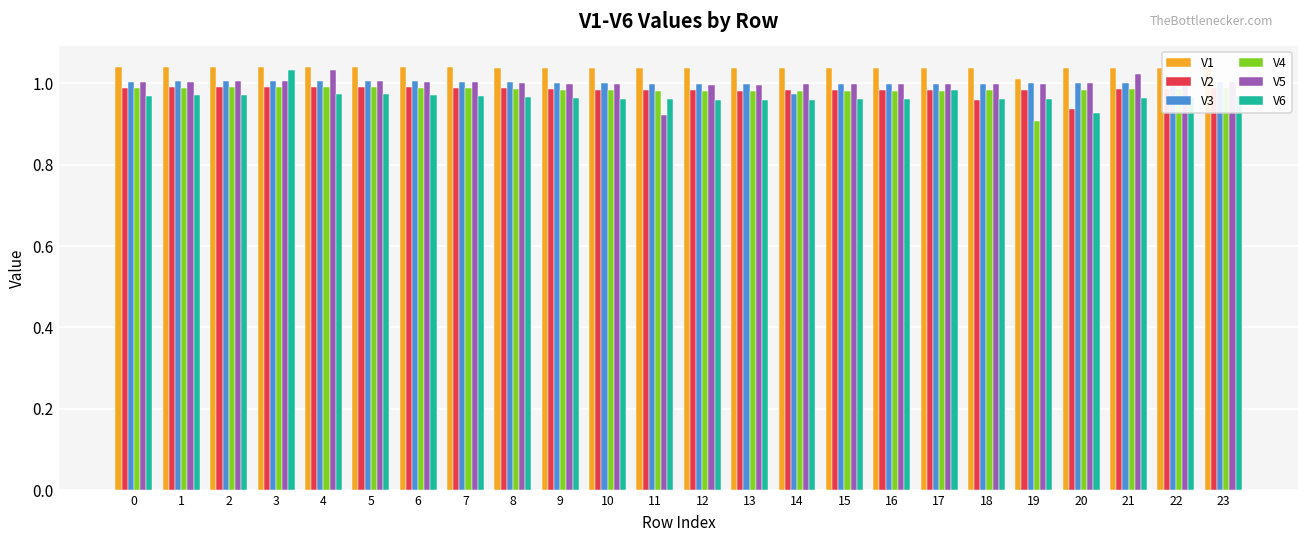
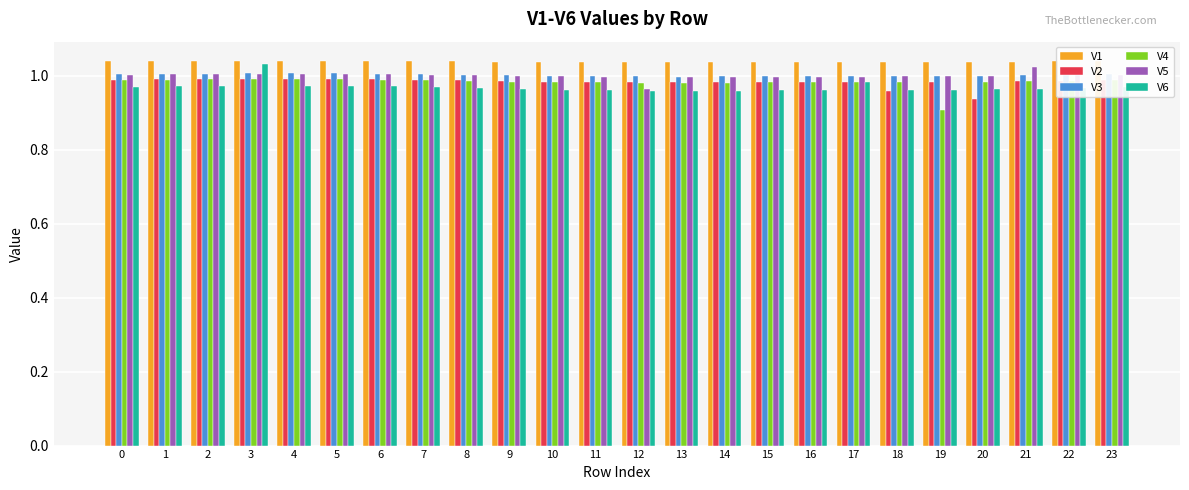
  {
    "V1": {
      "0": 1.04,
      "1": 1.04,
      "2": 1.04,
      "3": 1.04,
      "4": 1.04,
      "5": 1.04,
      "6": 1.04,
      "7": 1.04,
      "8": 1.04,
      "9": 1.04,
      "10": 1.04,
      "11": 1.04,
      "12": 1.04,
      "13": 1.04,
      "14": 1.04,
      "15": 1.04,
      "16": 1.04,
      "17": 1.04,
      "18": 1.04,
-     "19": 1.01,
+     "19": 1.04,
      "20": 1.04,
      "21": 1.04,
      "22": 1.04
    },
    "V2": {
      "0": 0.99,
      "1": 0.99,
      "2": 0.99,
      "3": 0.99,
      "4": 0.99,
      "5": 0.99,
      "6": 0.99,
      "7": 0.99,
      "8": 0.99,
      "9": 0.99,
      "10": 0.98,
      "11": 0.98,
      "12": 0.98,
      "13": 0.98,
      "14": 0.98,
      "15": 0.98,
      "16": 0.98,
      "17": 0.98,
      "18": 0.96,
      "19": 0.98,
      "20": 0.94,
      "21": 0.99
    },
    "V3": {
      "0": 1.00,
      "1": 1.01,
      "2": 1.01,
      "3": 1.01,
      "4": 1.01,
      "5": 1.01,
      "6": 1.01,
      "7": 1.00,
      "8": 1.00,
      "9": 1.00,
      "10": 1.00,
      "11": 1.00,
      "12": 1.00,
      "13": 1.00,
-     "14": 0.97,
+     "14": 1.00,
      "15": 1.00,
      "16": 1.00,
      "17": 1.00,
      "18": 1.00,
      "19": 1.00,
      "20": 1.00,
      "21": 1.00
    },
    "V4": {
      "0": 0.99,
      "1": 0.99,
      "2": 0.99,
      "3": 0.99,
      "4": 0.99,
      "5": 0.99,
      "6": 0.99,
      "7": 0.99,
      "8": 0.99,
      "9": 0.98,
      "10": 0.98,
      "11": 0.98,
      "12": 0.98,
      "13": 0.98,
      "14": 0.98,
      "15": 0.98,
      "16": 0.98,
      "17": 0.98,
      "18": 0.98,
      "19": 0.91,
      "20": 0.98,
      "21": 0.99
    },
    "V5": {
      "0": 1.00,
      "1": 1.00,
      "2": 1.01,
      "3": 1.01,
-     "4": 1.03,
+     "4": 1.01,
      "5": 1.01,
      "6": 1.00,
      "7": 1.00,
      "8": 1.00,
      "9": 1.00,
      "10": 1.00,
-     "11": 0.92,
-     "12": 1.00,
+     "11": 1.00,
+     "12": 0.96,
      "13": 1.00,
      "14": 1.00,
      "15": 1.00,
      "16": 1.00,
      "17": 1.00,
      "18": 1.00,
      "19": 1.00,
      "20": 1.00,
      "21": 1.02
    },
    "V6": {
      "0": 0.97,
      "1": 0.97,
      "2": 0.97,
      "3": 1.03,
      "4": 0.97,
      "5": 0.97,
      "6": 0.97,
      "7": 0.97,
      "8": 0.97,
      "9": 0.96,
      "10": 0.96,
      "11": 0.96,
      "12": 0.96,
      "13": 0.96,
      "14": 0.96,
      "15": 0.96,
      "16": 0.96,
      "17": 0.98,
      "18": 0.96,
      "19": 0.96,
-     "20": 0.93,
+     "20": 0.96,
      "21": 0.97
    }
  }
